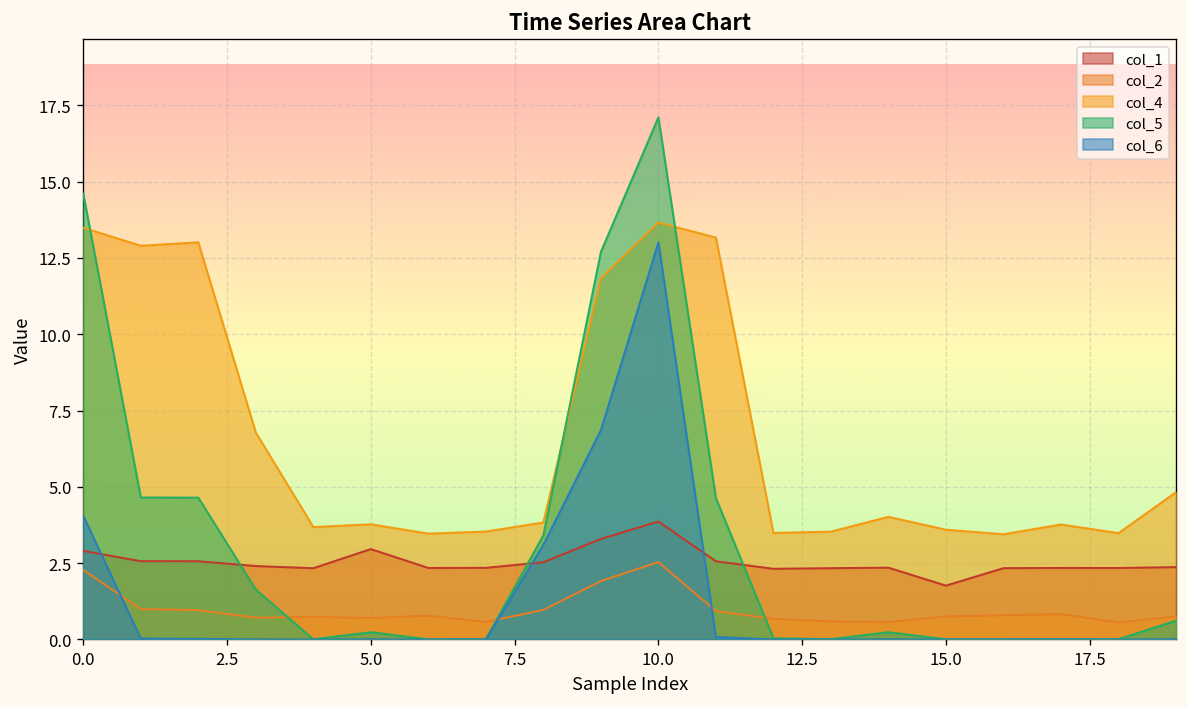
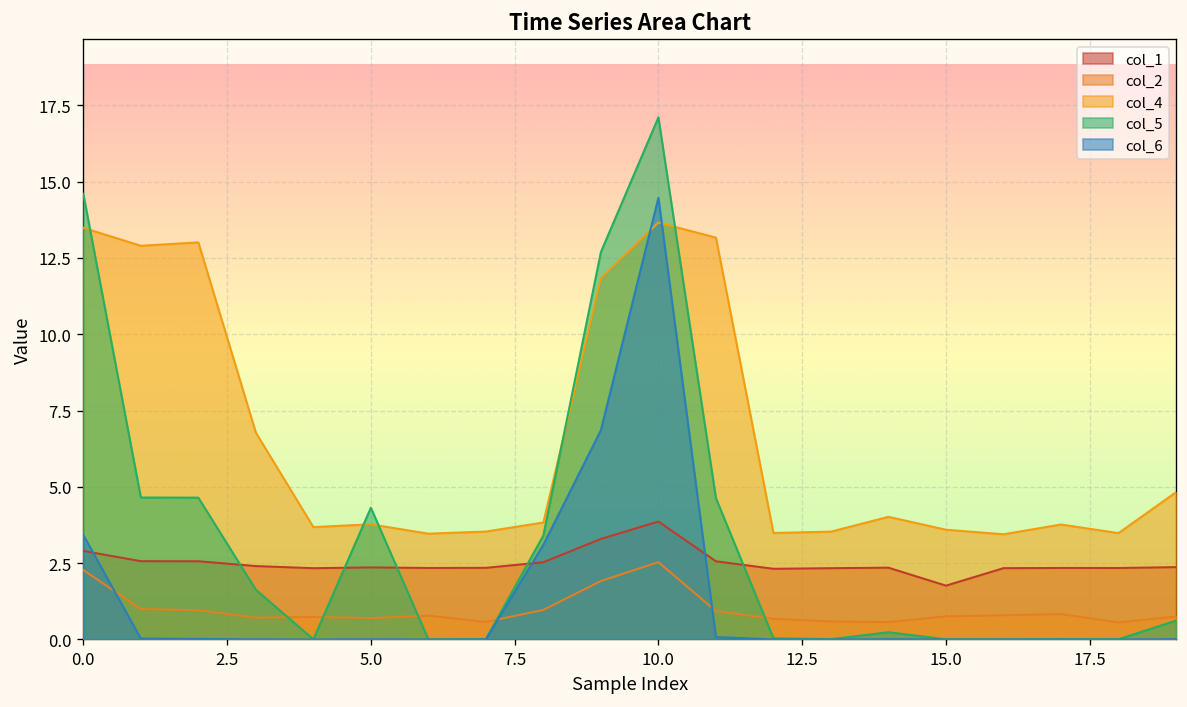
  {
    "col_1": {
      "0.0": 2.9,
-     "5.0": 3.0,
+     "5.0": 2.4,
      "10.0": 3.9,
      "15.0": 1.8
    },
    "col_5": {
      "0.0": 14.6,
-     "5.0": 0.2,
+     "5.0": 4.3,
      "10.0": 17.1
    },
    "col_6": {
-     "0.0": 4.0,
+     "0.0": 3.4,
      "5.0": 0.0,
-     "10.0": 13.0
+     "10.0": 14.5
    }
  }
